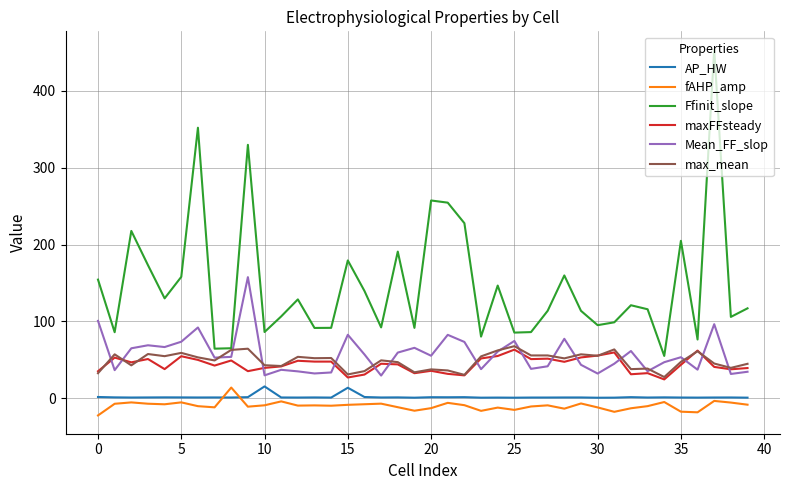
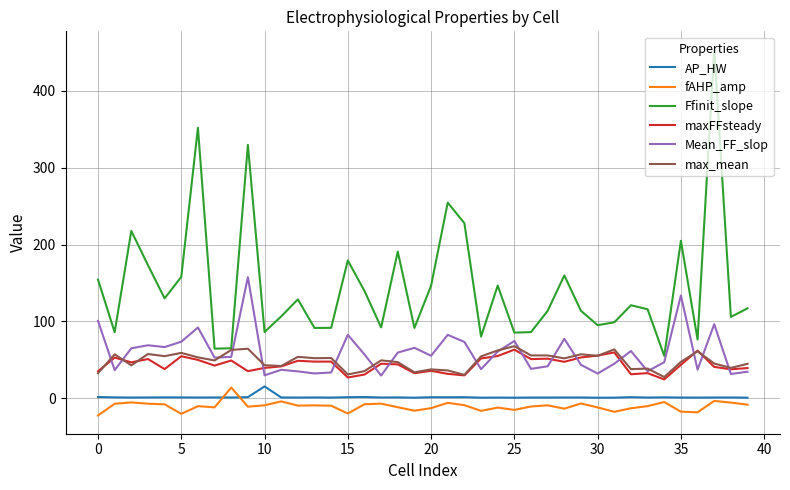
  {
    "AP_HW": {
      "0": 0,
      "5": 0,
      "10": 20,
-     "15": 10,
+     "15": 0,
      "20": 0,
      "25": 0,
      "30": 0,
      "35": 0
    },
    "fAHP_amp": {
      "0": -20,
-     "5": -10,
+     "5": -20,
      "10": -10,
-     "15": -10,
+     "15": -20,
      "20": -10,
      "25": -20,
      "30": -10,
      "35": -20
    },
    "Ffinit_slope": {
      "0": 150,
      "5": 160,
      "10": 90,
      "15": 180,
-     "20": 260,
+     "20": 150,
      "25": 90,
      "30": 100,
      "35": 200
    },
    "maxFFsteady": {
      "5": 50,
      "10": 40,
      "15": 30,
      "25": 60,
      "35": 40
    },
    "Mean_FF_slop": {
      "0": 100,
      "5": 70,
      "10": 30,
      "15": 80,
      "20": 60,
      "25": 70,
      "30": 30,
-     "35": 50
+     "35": 130
    },
    "max_mean": {
      "5": 60,
      "10": 40,
      "15": 30,
      "25": 70,
      "35": 50
    }
  }
